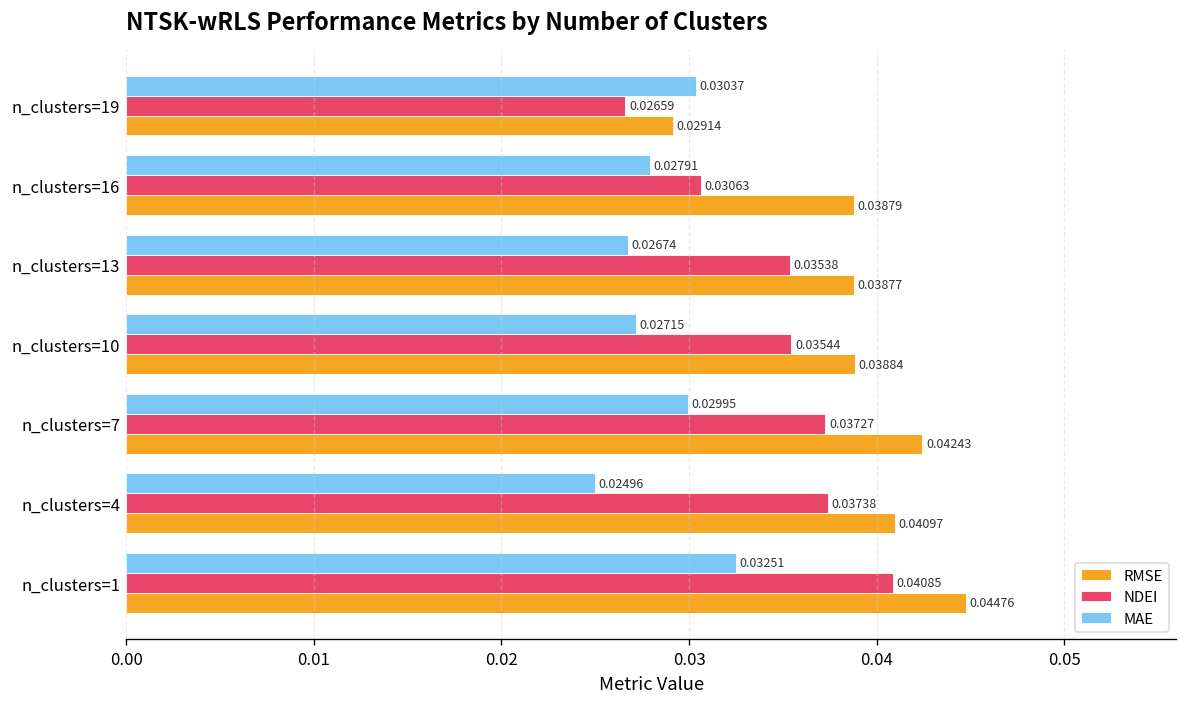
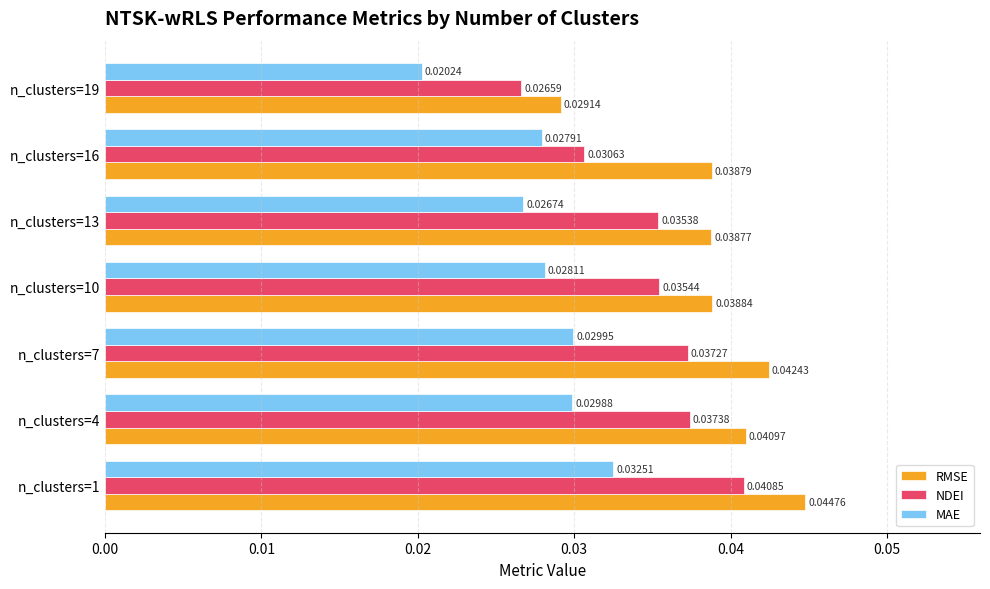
  {
    "RMSE": {
      "n_clusters=19": 0.02914,
      "n_clusters=16": 0.03879,
      "n_clusters=13": 0.03877,
      "n_clusters=10": 0.03884,
      "n_clusters=7": 0.04243,
      "n_clusters=4": 0.04097,
      "n_clusters=1": 0.04476
    },
    "NDEI": {
      "n_clusters=19": 0.02659,
      "n_clusters=16": 0.03063,
      "n_clusters=13": 0.03538,
      "n_clusters=10": 0.03544,
      "n_clusters=7": 0.03727,
      "n_clusters=4": 0.03738,
      "n_clusters=1": 0.04085
    },
    "MAE": {
-     "n_clusters=19": 0.03037,
+     "n_clusters=19": 0.02024,
      "n_clusters=16": 0.02791,
      "n_clusters=13": 0.02674,
-     "n_clusters=10": 0.02715,
+     "n_clusters=10": 0.02811,
      "n_clusters=7": 0.02995,
-     "n_clusters=4": 0.02496,
+     "n_clusters=4": 0.02988,
      "n_clusters=1": 0.03251
    }
  }
